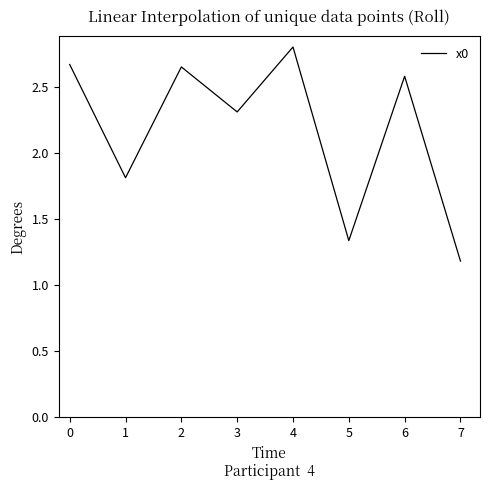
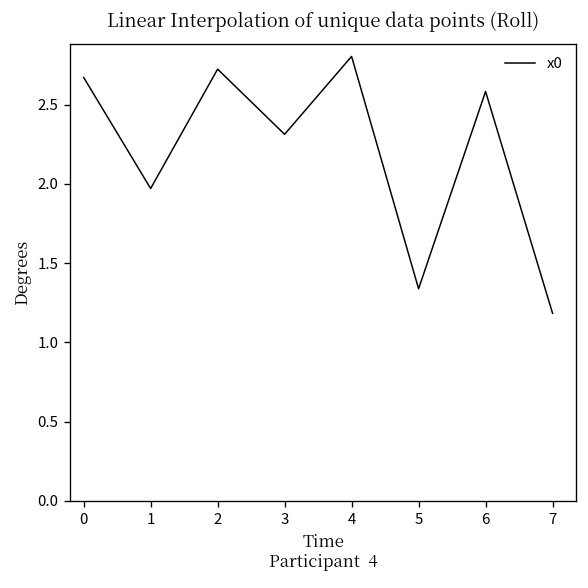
  {
    "0": 2.67,
-   "1": 1.81,
-   "2": 2.65,
+   "1": 1.97,
+   "2": 2.72,
    "3": 2.31,
    "4": 2.80,
    "5": 1.34,
    "6": 2.58,
    "7": 1.18
  }
